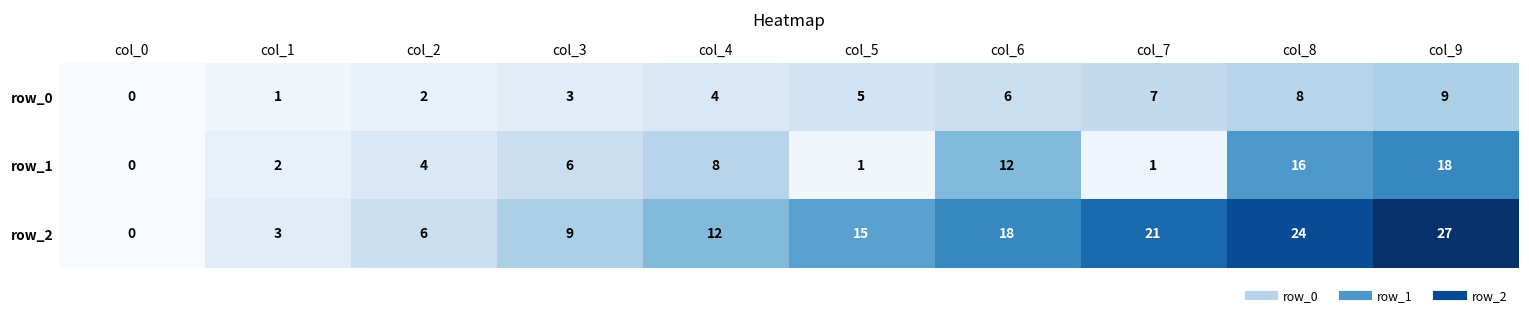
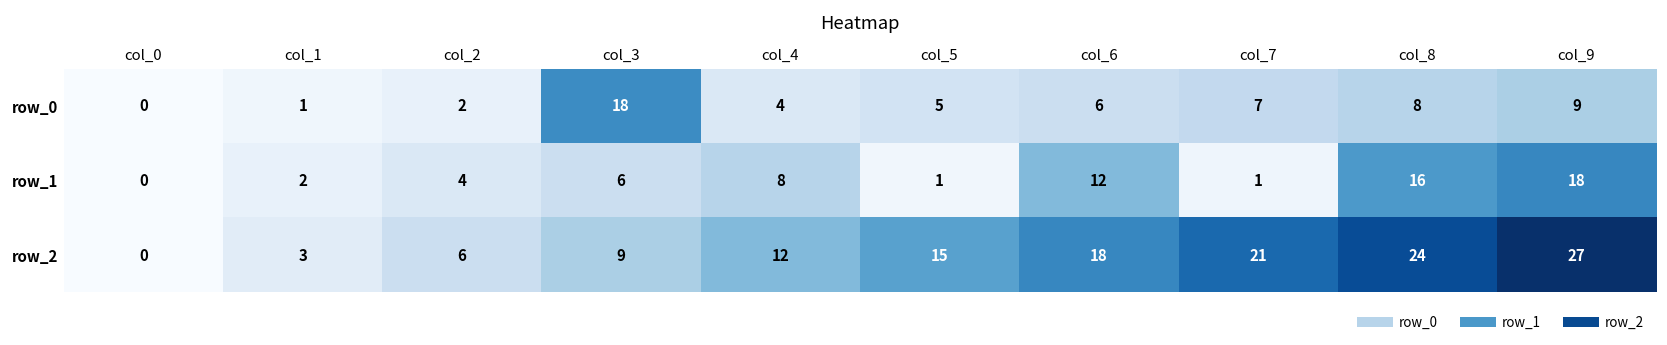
  {
    "row_0": {
      "col_0": 0,
      "col_1": 1,
      "col_2": 2,
-     "col_3": 3,
+     "col_3": 18,
      "col_4": 4,
      "col_5": 5,
      "col_6": 6,
      "col_7": 7,
      "col_8": 8,
      "col_9": 9
    },
    "row_1": {
      "col_0": 0,
      "col_1": 2,
      "col_2": 4,
      "col_3": 6,
      "col_4": 8,
      "col_5": 1,
      "col_6": 12,
      "col_7": 1,
      "col_8": 16,
      "col_9": 18
    },
    "row_2": {
      "col_0": 0,
      "col_1": 3,
      "col_2": 6,
      "col_3": 9,
      "col_4": 12,
      "col_5": 15,
      "col_6": 18,
      "col_7": 21,
      "col_8": 24,
      "col_9": 27
    }
  }
